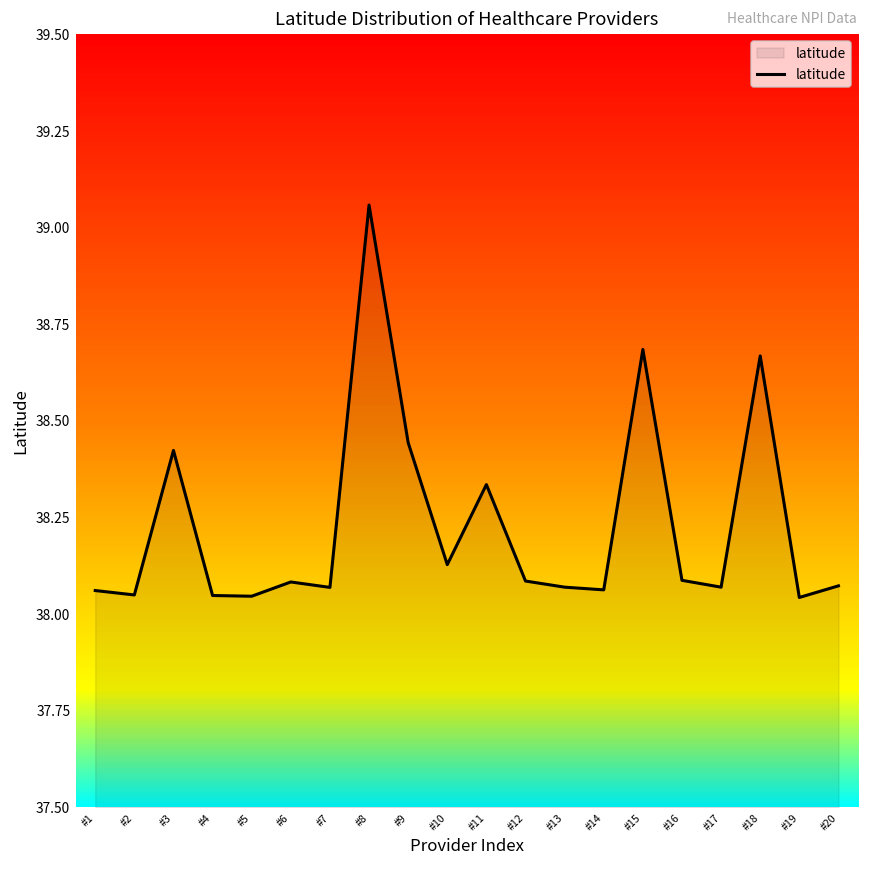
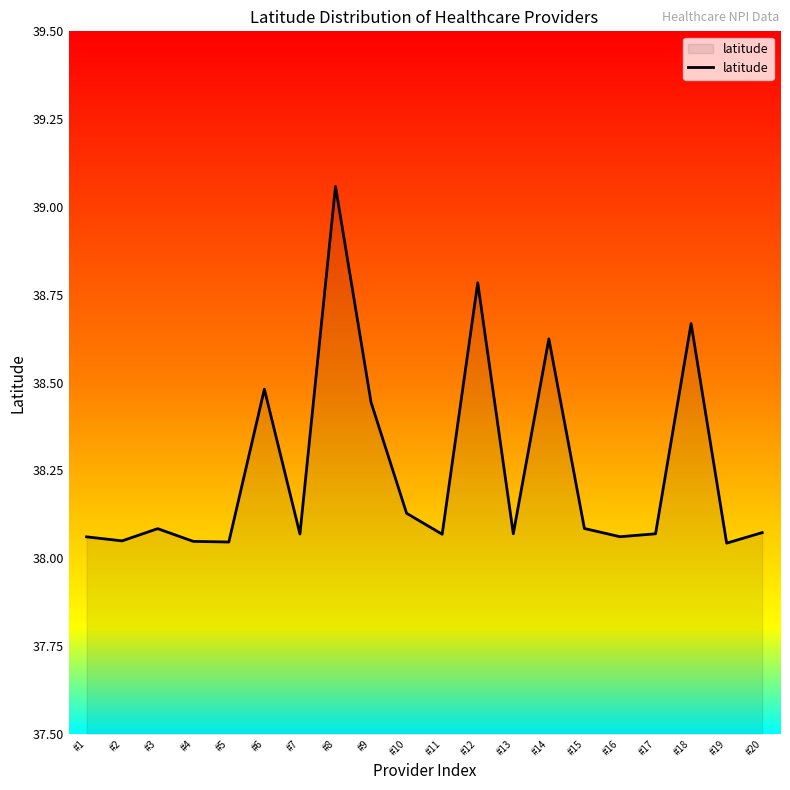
  {
    "#1": 38.06,
    "#2": 38.05,
-   "#3": 38.42,
+   "#3": 38.08,
    "#4": 38.05,
    "#5": 38.05,
-   "#6": 38.08,
+   "#6": 38.48,
    "#7": 38.07,
    "#8": 39.06,
    "#9": 38.44,
    "#10": 38.13,
-   "#11": 38.34,
-   "#12": 38.09,
+   "#11": 38.07,
+   "#12": 38.78,
    "#13": 38.07,
-   "#14": 38.06,
-   "#15": 38.68,
-   "#16": 38.09,
+   "#14": 38.62,
+   "#15": 38.08,
+   "#16": 38.06,
    "#17": 38.07,
    "#18": 38.67,
    "#19": 38.04,
    "#20": 38.07
  }
